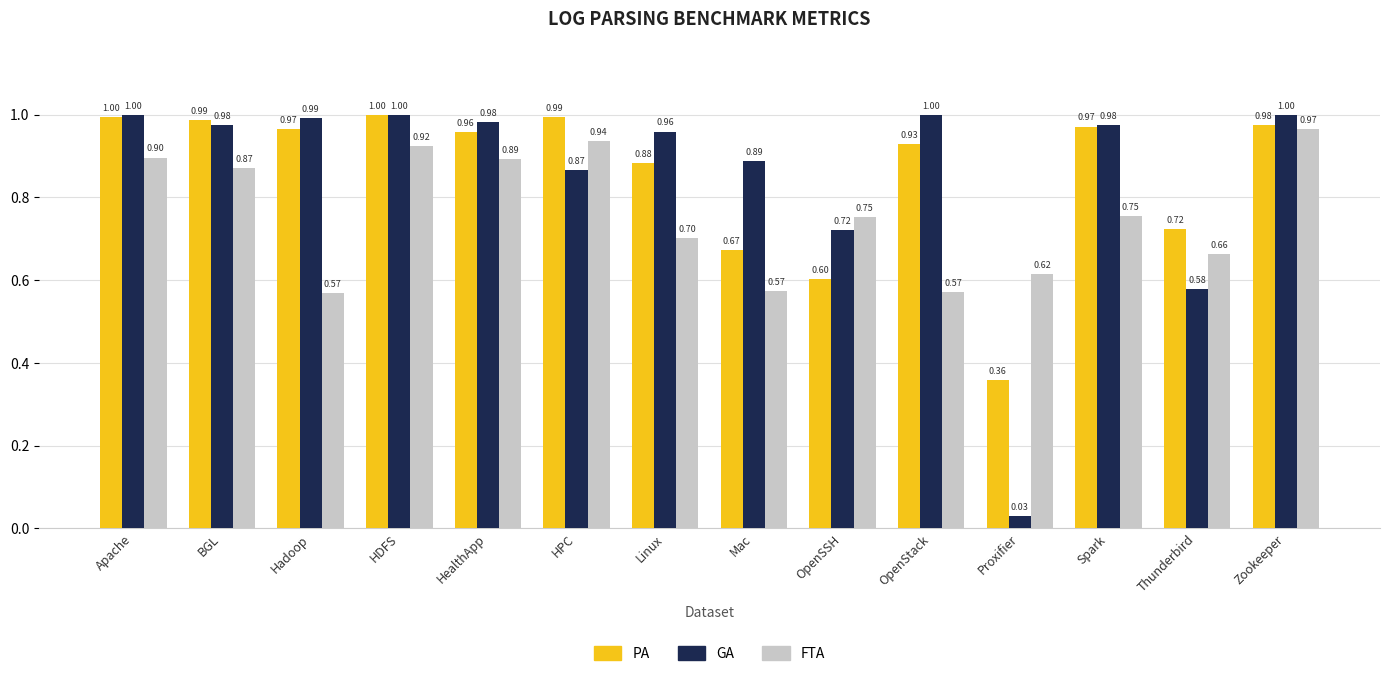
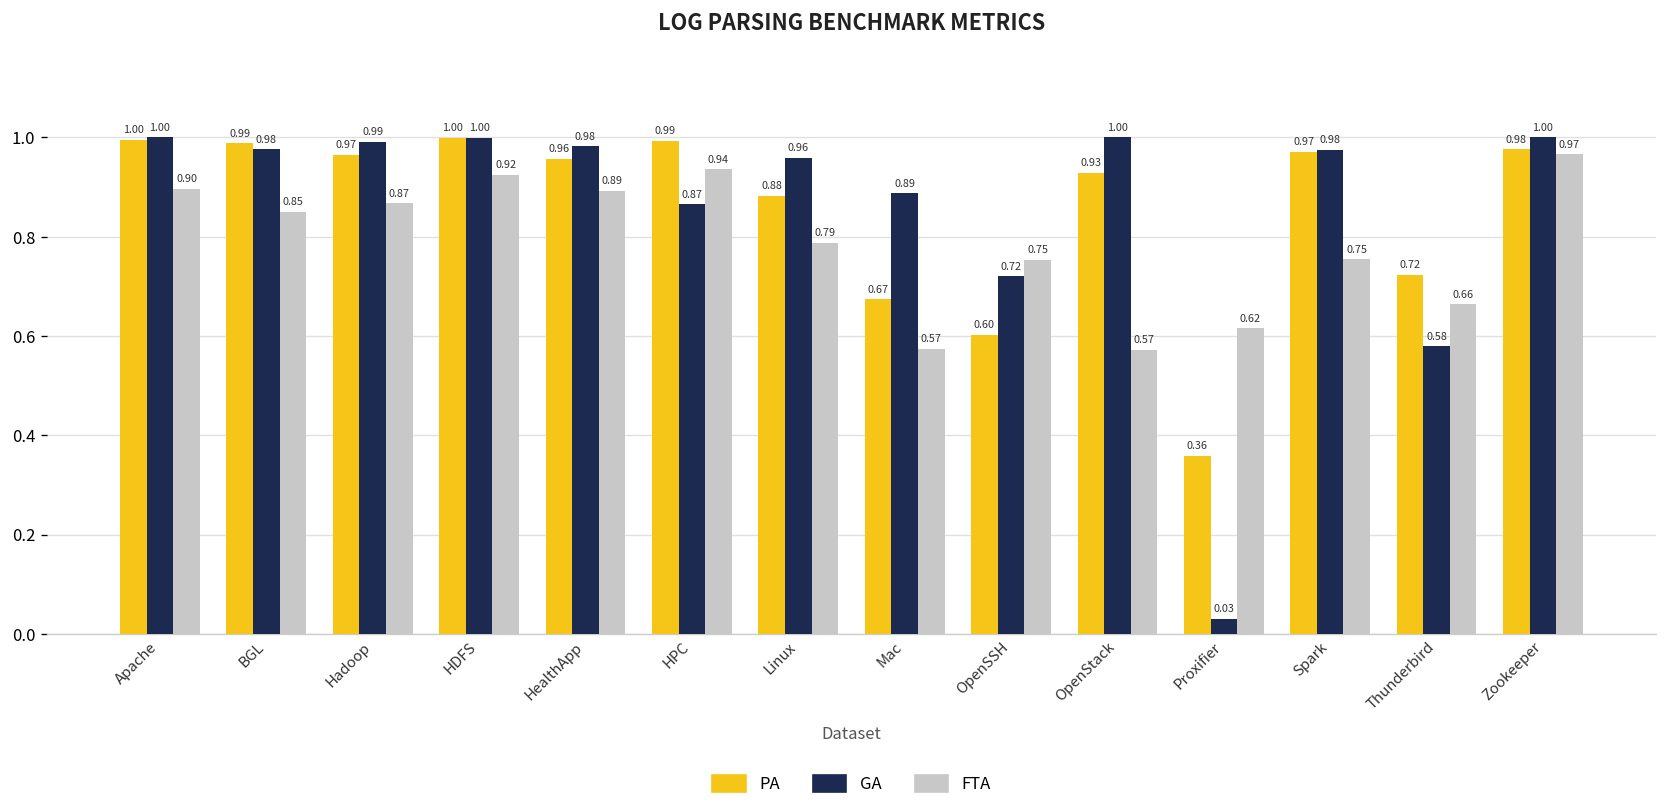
  {
    "PA": {
      "Apache": 1.00,
      "BGL": 0.99,
      "Hadoop": 0.97,
      "HDFS": 1.00,
      "HealthApp": 0.96,
      "HPC": 0.99,
      "Linux": 0.88,
      "Mac": 0.67,
      "OpenSSH": 0.60,
      "OpenStack": 0.93,
      "Proxifier": 0.36,
      "Spark": 0.97,
      "Thunderbird": 0.72,
      "Zookeeper": 0.98
    },
    "GA": {
      "Apache": 1.00,
      "BGL": 0.98,
      "Hadoop": 0.99,
      "HDFS": 1.00,
      "HealthApp": 0.98,
      "HPC": 0.87,
      "Linux": 0.96,
      "Mac": 0.89,
      "OpenSSH": 0.72,
      "OpenStack": 1.00,
      "Proxifier": 0.03,
      "Spark": 0.98,
      "Thunderbird": 0.58,
      "Zookeeper": 1.00
    },
    "FTA": {
      "Apache": 0.90,
-     "BGL": 0.87,
-     "Hadoop": 0.57,
+     "BGL": 0.85,
+     "Hadoop": 0.87,
      "HDFS": 0.92,
      "HealthApp": 0.89,
      "HPC": 0.94,
-     "Linux": 0.70,
+     "Linux": 0.79,
      "Mac": 0.57,
      "OpenSSH": 0.75,
      "OpenStack": 0.57,
      "Proxifier": 0.62,
      "Spark": 0.75,
      "Thunderbird": 0.66,
      "Zookeeper": 0.97
    }
  }
